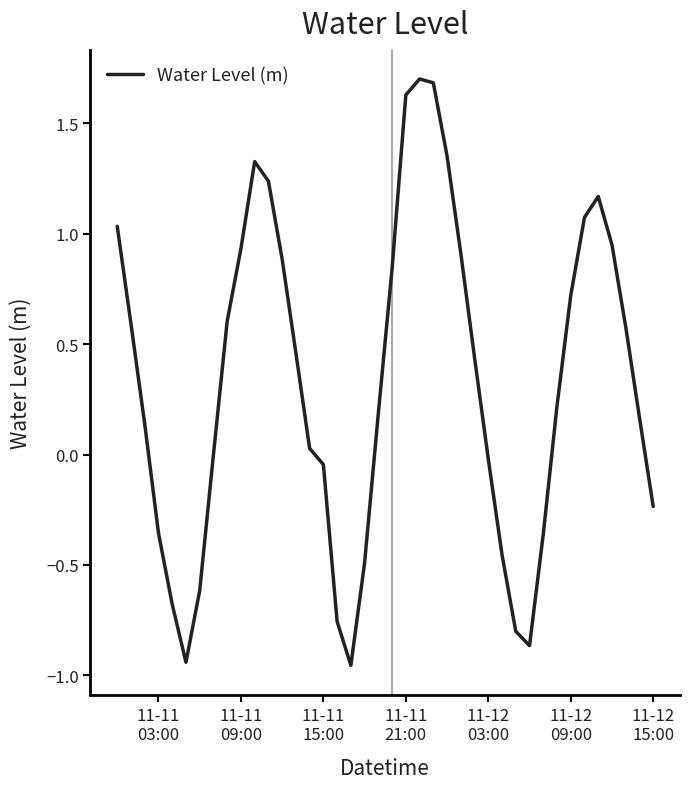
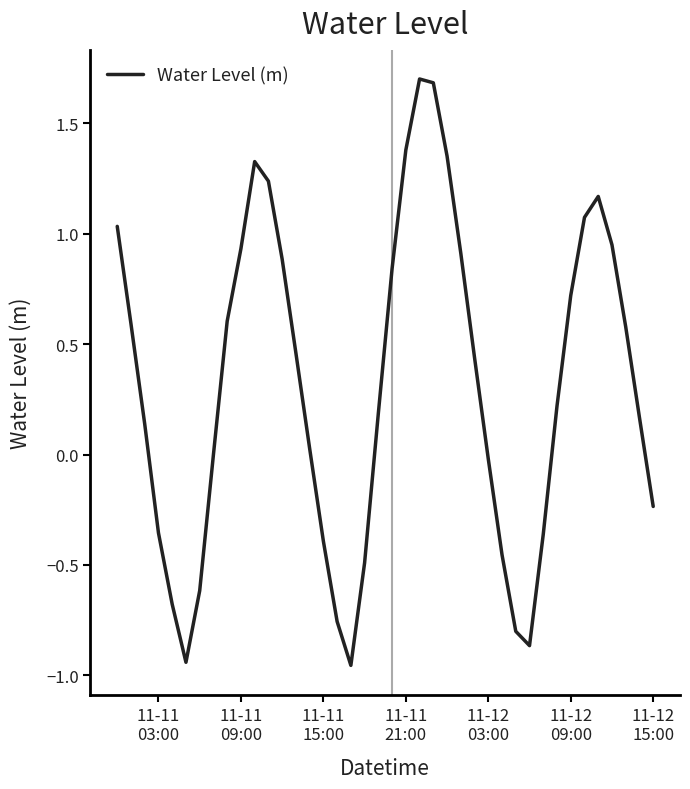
  {
    "11-11 03:00": -0.36,
    "11-11 09:00": 0.93,
-   "11-11 15:00": -0.05,
-   "11-11 21:00": 1.63,
+   "11-11 15:00": -0.39,
+   "11-11 21:00": 1.38,
    "11-12 03:00": -0.02,
    "11-12 09:00": 0.72,
    "11-12 15:00": -0.24
  }
